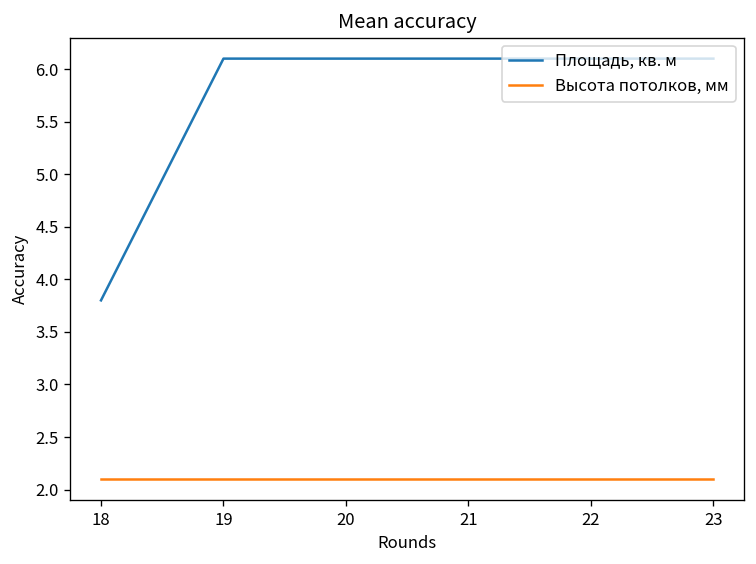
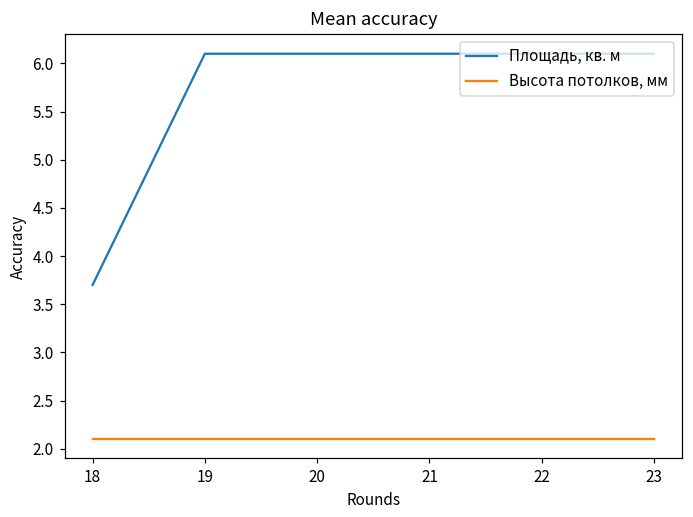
  {
    "Площадь, кв. м": {
-     "18": 3.8,
+     "18": 3.7,
      "19": 6.1,
      "20": 6.1,
      "21": 6.1
    },
    "Высота потолков, мм": {
      "18": 2.1,
      "19": 2.1,
      "20": 2.1,
      "21": 2.1,
      "22": 2.1,
      "23": 2.1
    }
  }
